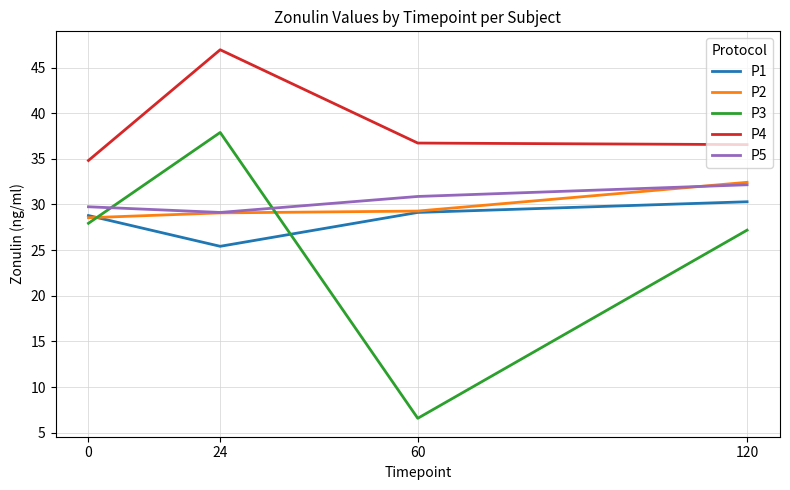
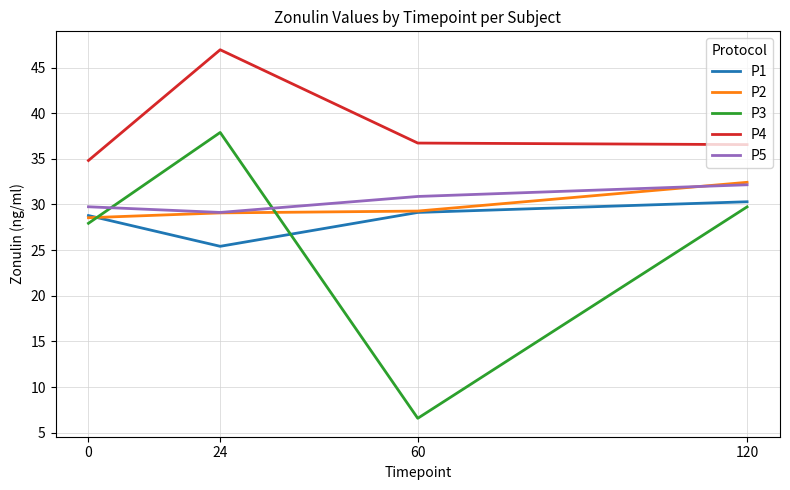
  {
    "P1": {
      "24": 25,
      "120": 30
    },
    "P3": {
      "0": 28,
      "24": 38,
      "60": 7,
-     "120": 27
+     "120": 30
    },
    "P4": {
      "0": 35,
      "24": 47,
      "60": 37
    },
    "P5": {
      "0": 30,
      "60": 31
    }
  }
